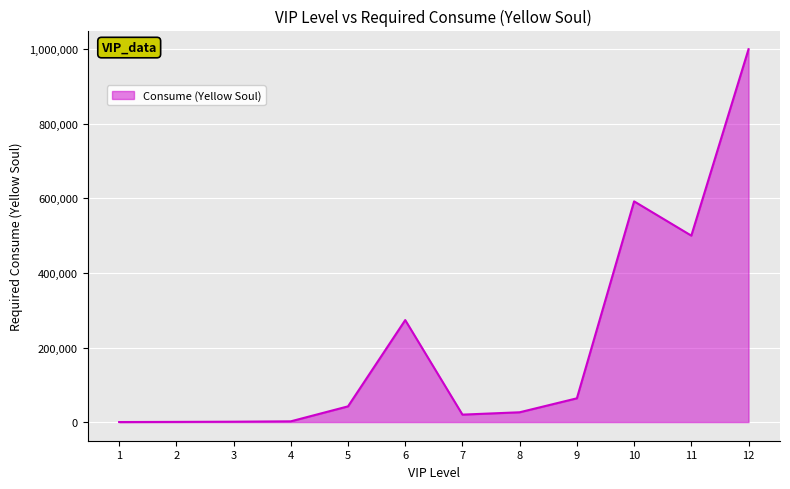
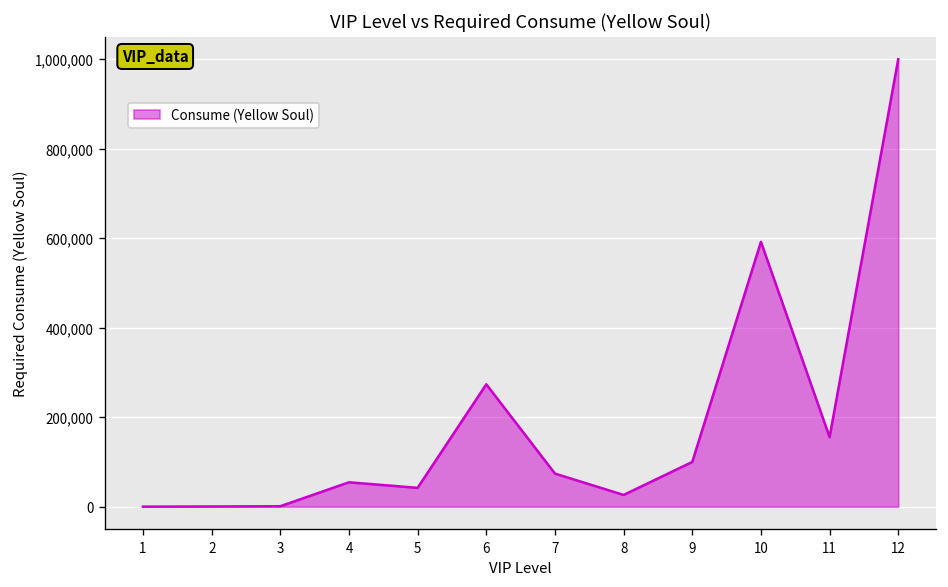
  {
    "1": "0",
    "2": "0",
    "3": "0",
-   "4": "0",
+   "4": "50,000",
    "5": "40,000",
    "6": "270,000",
-   "7": "20,000",
+   "7": "70,000",
    "8": "30,000",
-   "9": "60,000",
+   "9": "100,000",
    "10": "590,000",
-   "11": "500,000",
+   "11": "160,000",
    "12": "1,000,000"
  }
